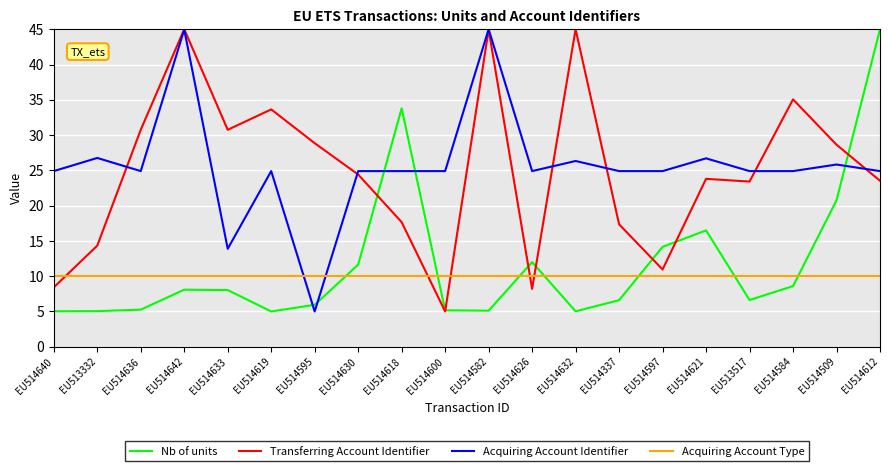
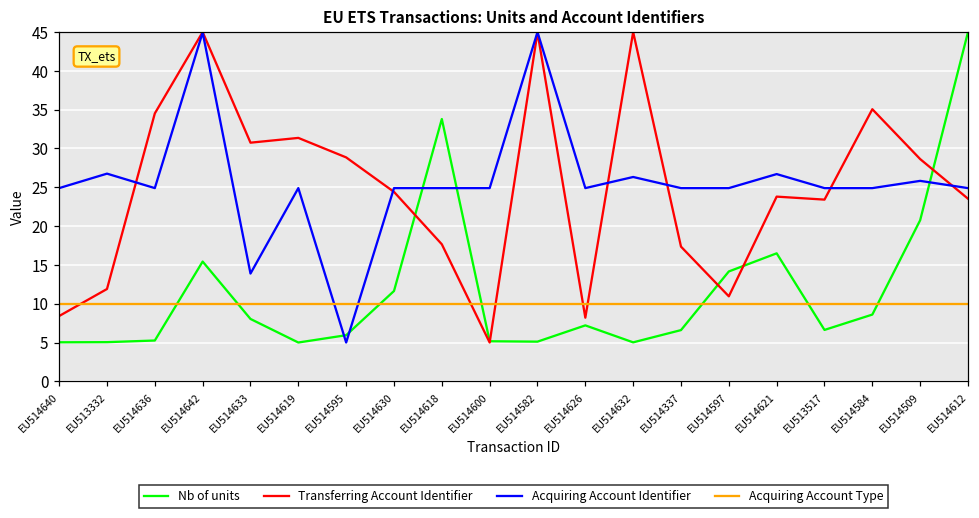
  {
    "Nb of units": {
      "EU514640": 5,
      "EU513332": 5,
      "EU514636": 5,
-     "EU514642": 8,
+     "EU514642": 15,
      "EU514633": 8,
      "EU514619": 5,
      "EU514595": 6,
      "EU514630": 12,
      "EU514618": 34,
      "EU514582": 5,
-     "EU514626": 12,
+     "EU514626": 7,
      "EU514632": 5,
      "EU514337": 7,
      "EU514597": 14,
      "EU514621": 16,
      "EU513517": 7,
      "EU514584": 9,
      "EU514509": 21,
      "EU514612": 45
    },
    "Transferring Account Identifier": {
      "EU514640": 8,
-     "EU513332": 14,
-     "EU514636": 31,
+     "EU513332": 12,
+     "EU514636": 35,
      "EU514633": 31,
-     "EU514619": 34,
+     "EU514619": 31,
      "EU514595": 29,
      "EU514630": 24,
      "EU514618": 18,
      "EU514626": 8,
      "EU514632": 45,
      "EU514337": 17,
      "EU514597": 11,
      "EU514621": 24,
      "EU513517": 23,
      "EU514584": 35,
      "EU514509": 29,
      "EU514612": 24
    },
    "Acquiring Account Identifier": {
      "EU514640": 25,
      "EU513332": 27,
      "EU514636": 25,
      "EU514633": 14,
      "EU514619": 25,
      "EU514595": 5,
      "EU514630": 25,
      "EU514618": 25,
      "EU514600": 25,
      "EU514626": 25,
      "EU514632": 26,
      "EU514337": 25,
      "EU514597": 25,
      "EU514621": 27,
      "EU513517": 25,
      "EU514584": 25,
      "EU514509": 26,
      "EU514612": 25
    },
    "Acquiring Account Type": {
      "EU514640": 10,
      "EU513332": 10,
      "EU514636": 10,
      "EU514642": 10,
      "EU514633": 10,
      "EU514619": 10,
      "EU514595": 10,
      "EU514630": 10,
      "EU514618": 10,
      "EU514600": 10,
      "EU514582": 10,
      "EU514626": 10,
      "EU514632": 10,
      "EU514337": 10,
      "EU514597": 10,
      "EU514621": 10,
      "EU513517": 10,
      "EU514584": 10,
      "EU514509": 10,
      "EU514612": 10
    }
  }
